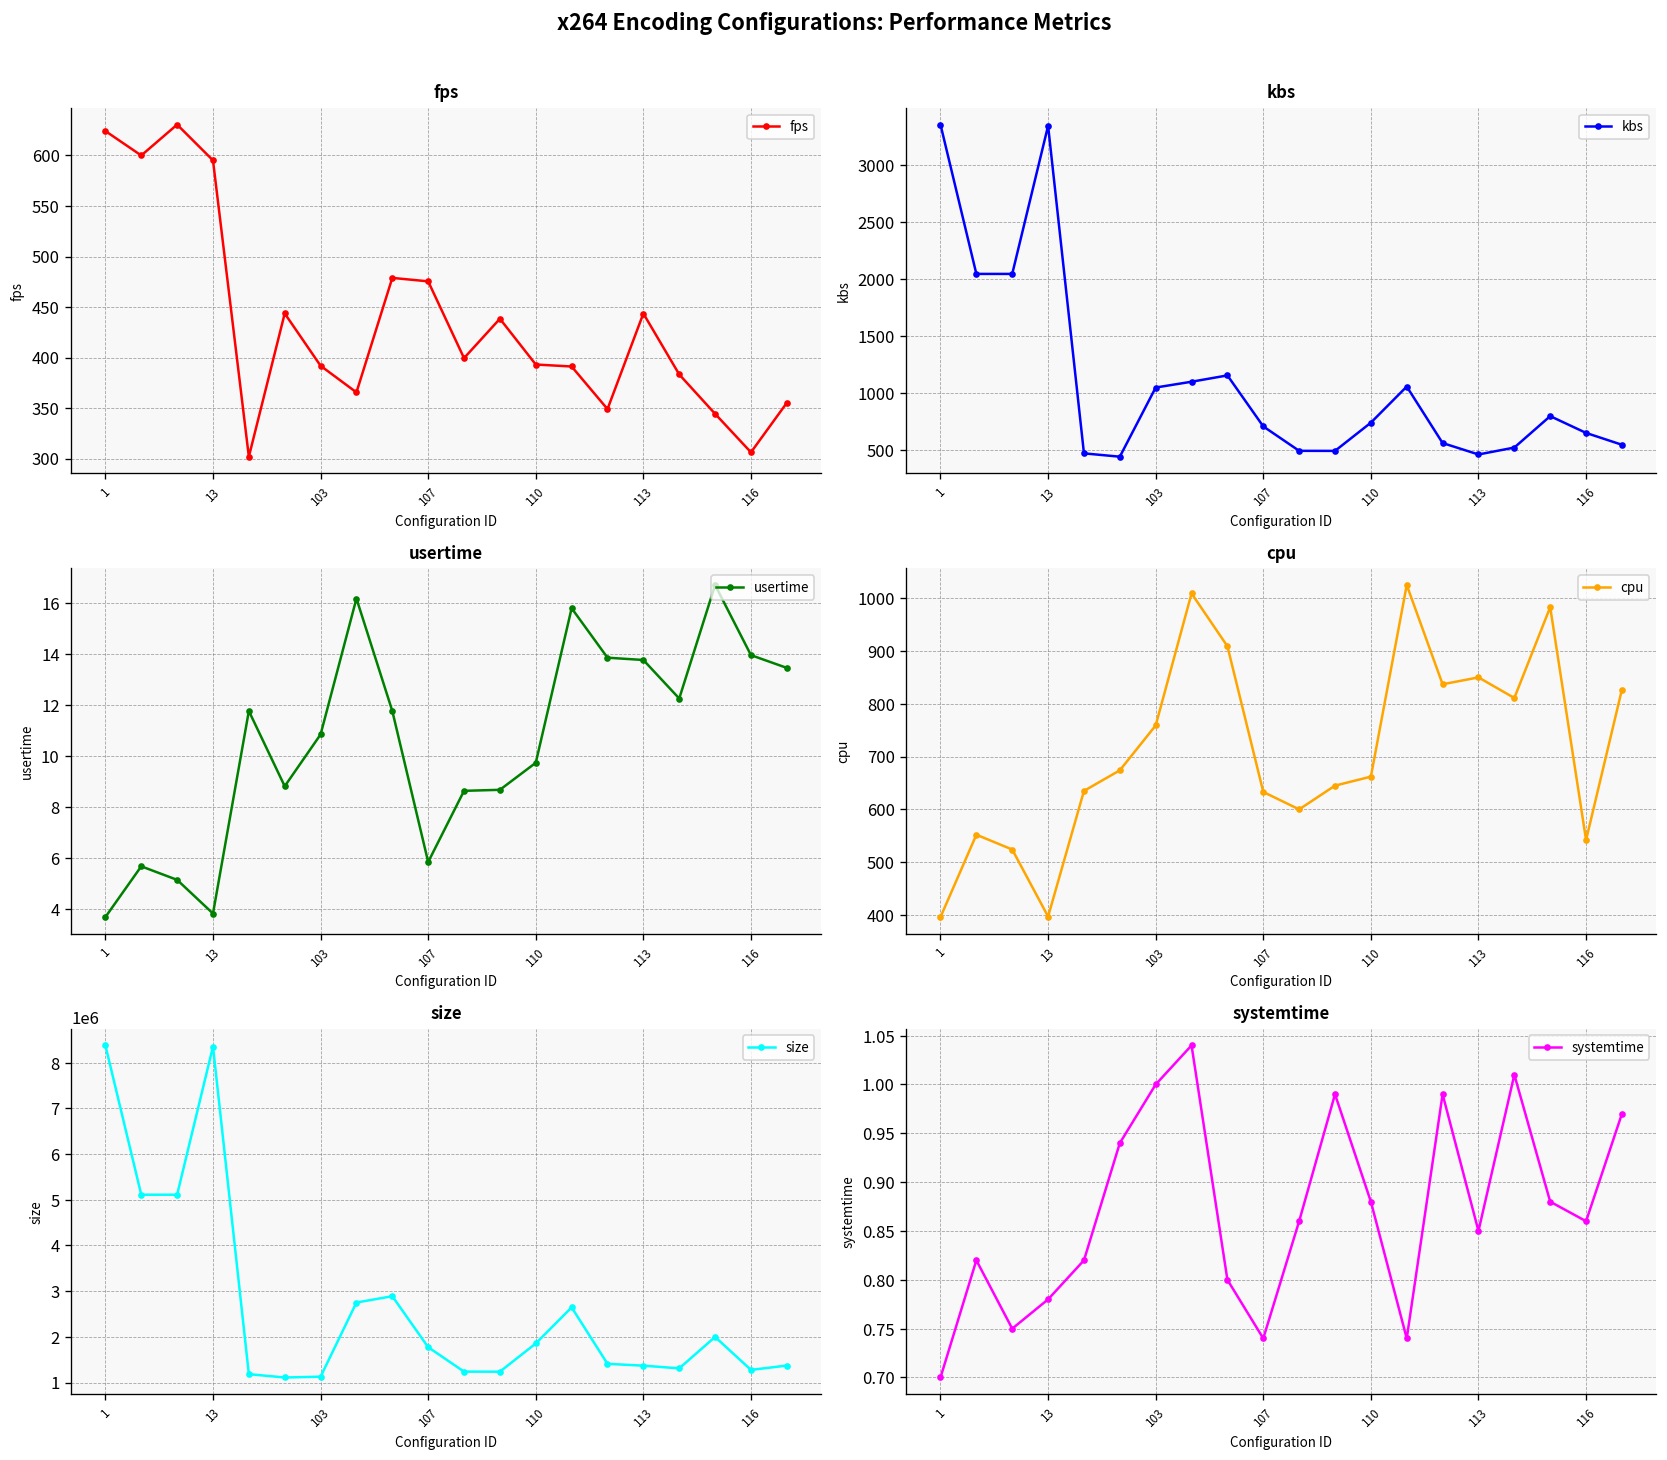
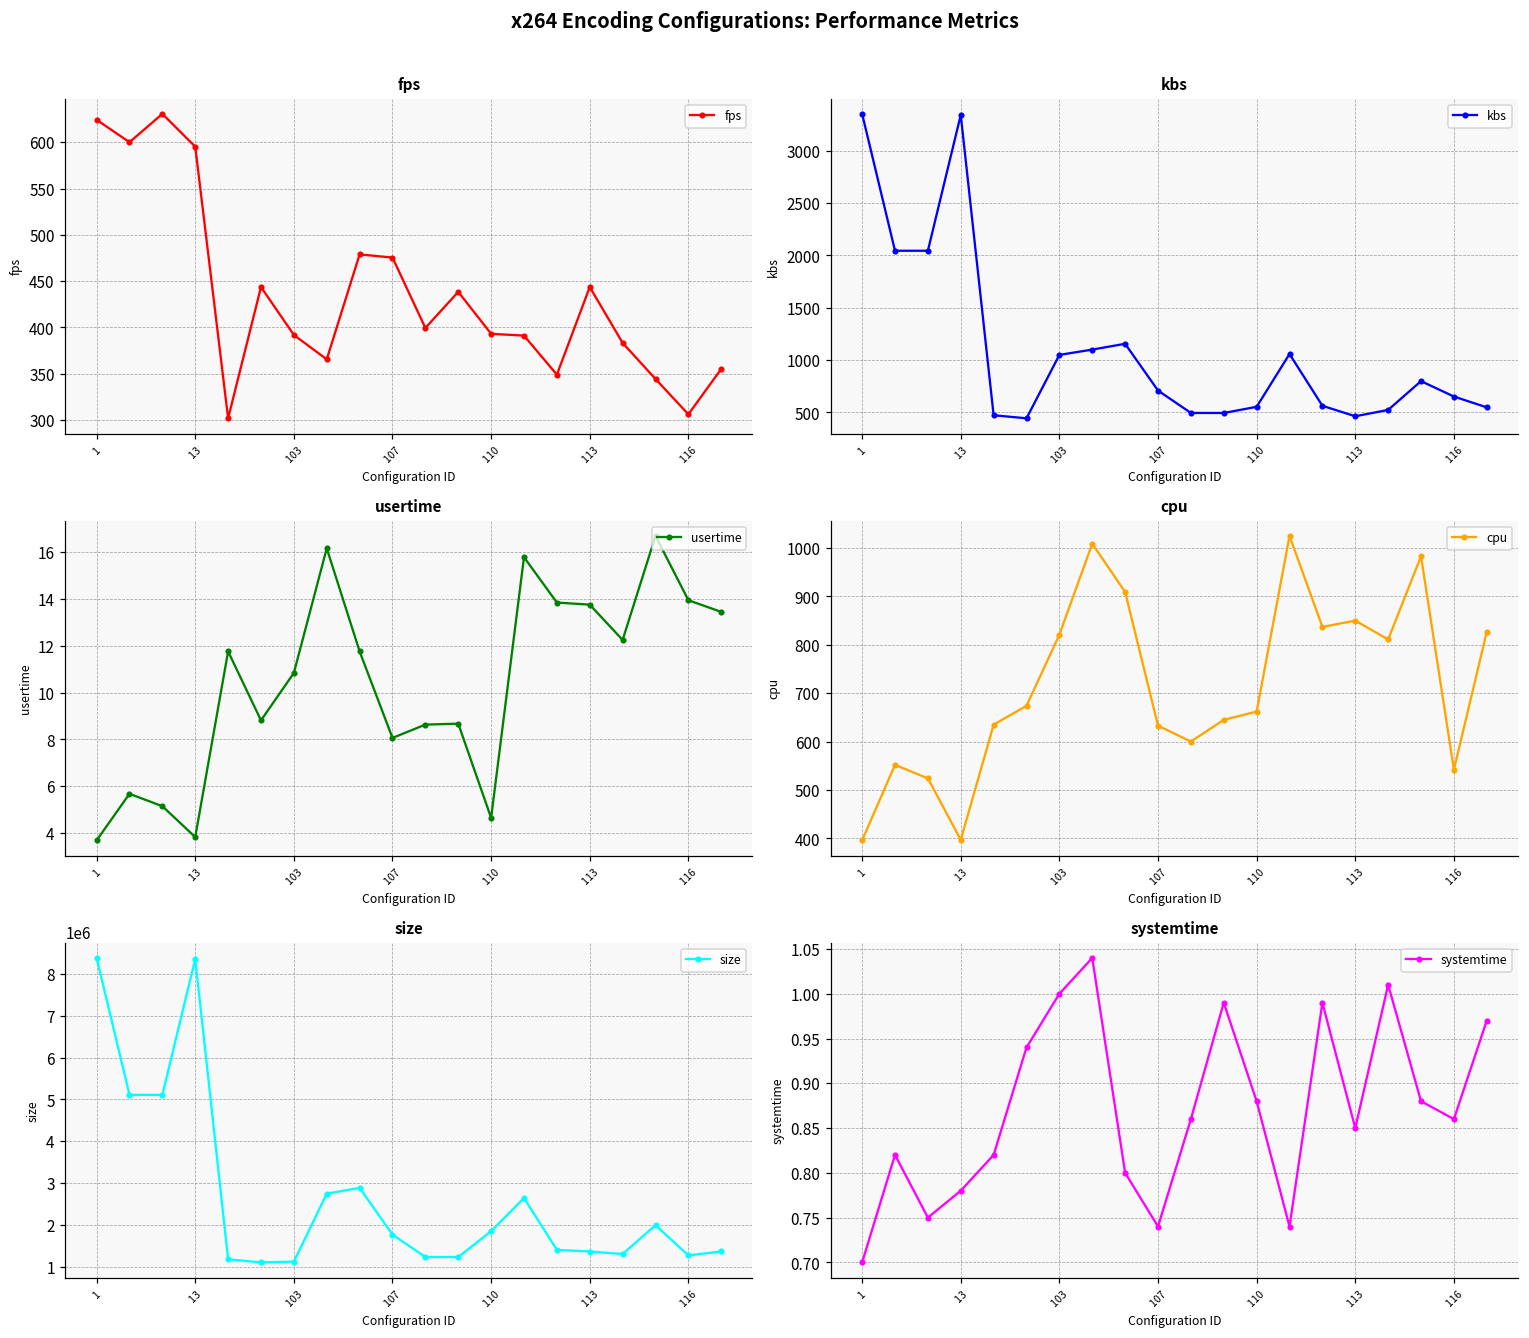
  {
    "fps": {
      "1": 620,
      "13": 600,
      "103": 390,
      "107": 480,
      "110": 390,
      "113": 440,
      "116": 310
    },
    "kbs": {
      "1": 3400,
      "13": 3300,
      "103": 1000,
      "107": 700,
-     "110": 700,
+     "110": 600,
      "113": 500,
      "116": 700
    },
    "usertime": {
      "1": 3.7,
      "13": 3.8,
      "103": 10.8,
-     "107": 5.8,
-     "110": 9.7,
+     "107": 8.1,
+     "110": 4.6,
      "113": 13.8,
      "116": 14.0
    },
    "cpu": {
      "1": 400,
      "13": 400,
-     "103": 760,
+     "103": 820,
      "107": 630,
      "110": 660,
      "113": 850,
      "116": 540
    },
    "size": {
      "1": 8400000,
      "13": 8400000,
      "103": 1100000,
      "107": 1800000,
      "110": 1900000,
      "113": 1400000,
      "116": 1300000
    },
    "systemtime": {
      "1": 0.70,
      "13": 0.78,
      "103": 1.00,
      "107": 0.74,
      "110": 0.88,
      "113": 0.85,
      "116": 0.86
    }
  }
